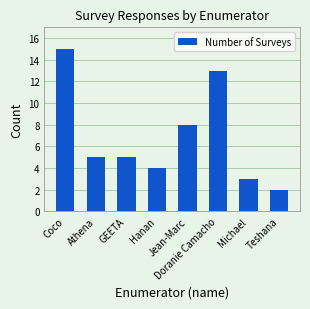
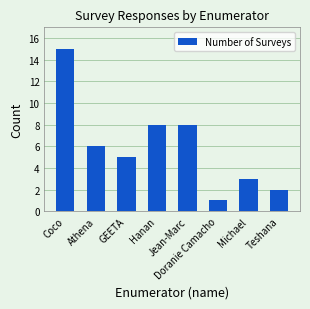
  {
    "Coco": 15,
-   "Athena": 5,
+   "Athena": 6,
    "GEETA": 5,
-   "Hanan": 4,
+   "Hanan": 8,
    "Jean-Marc": 8,
-   "Doranie Camacho": 13,
+   "Doranie Camacho": 1,
    "Michael": 3,
    "Teshana": 2
  }
